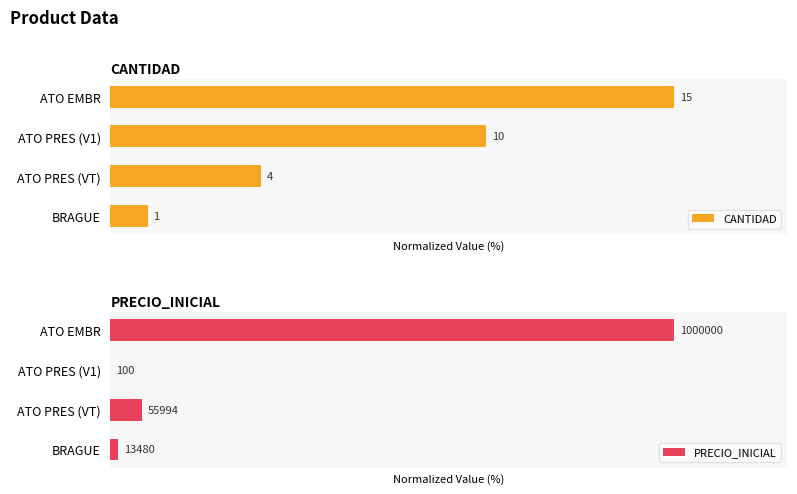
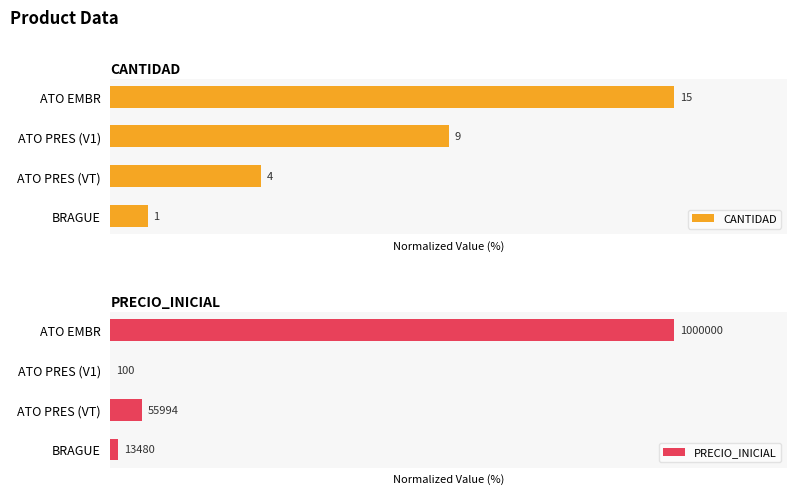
  {
    "CANTIDAD": {
-     "ATO PRES (V1)": 10
+     "ATO PRES (V1)": 9
    }
  }
